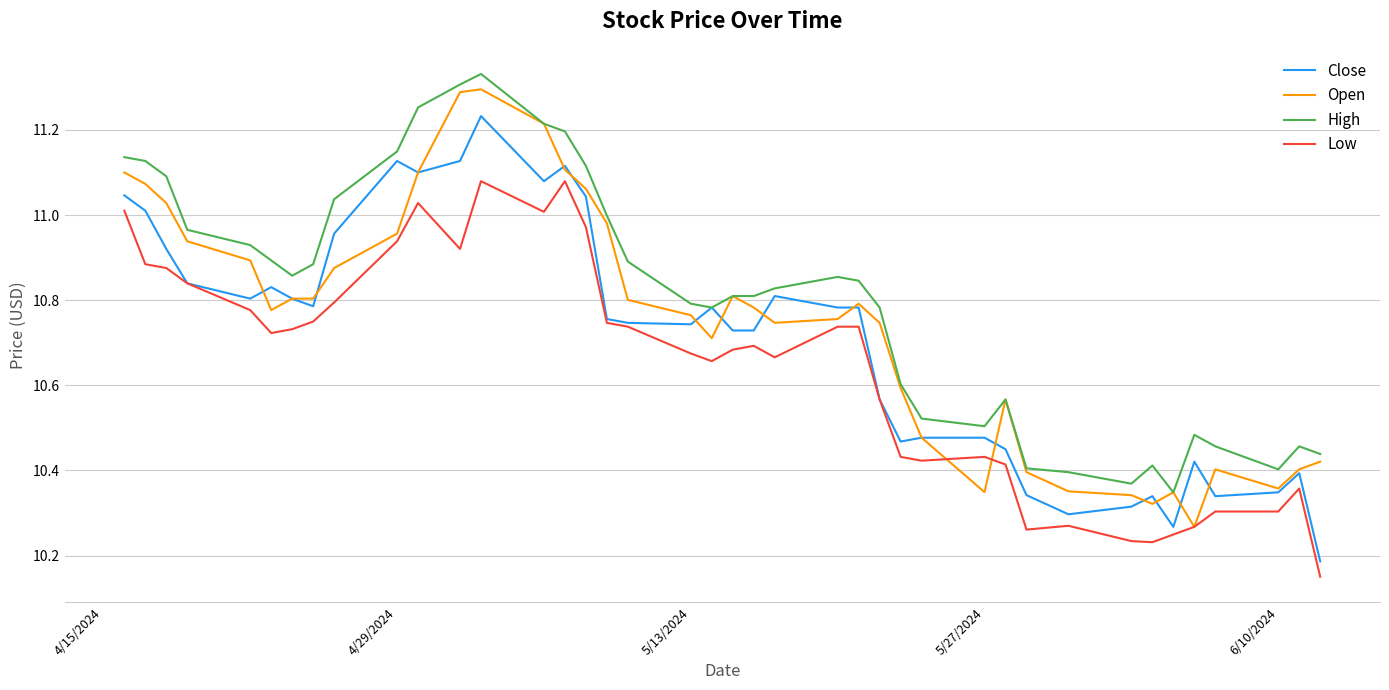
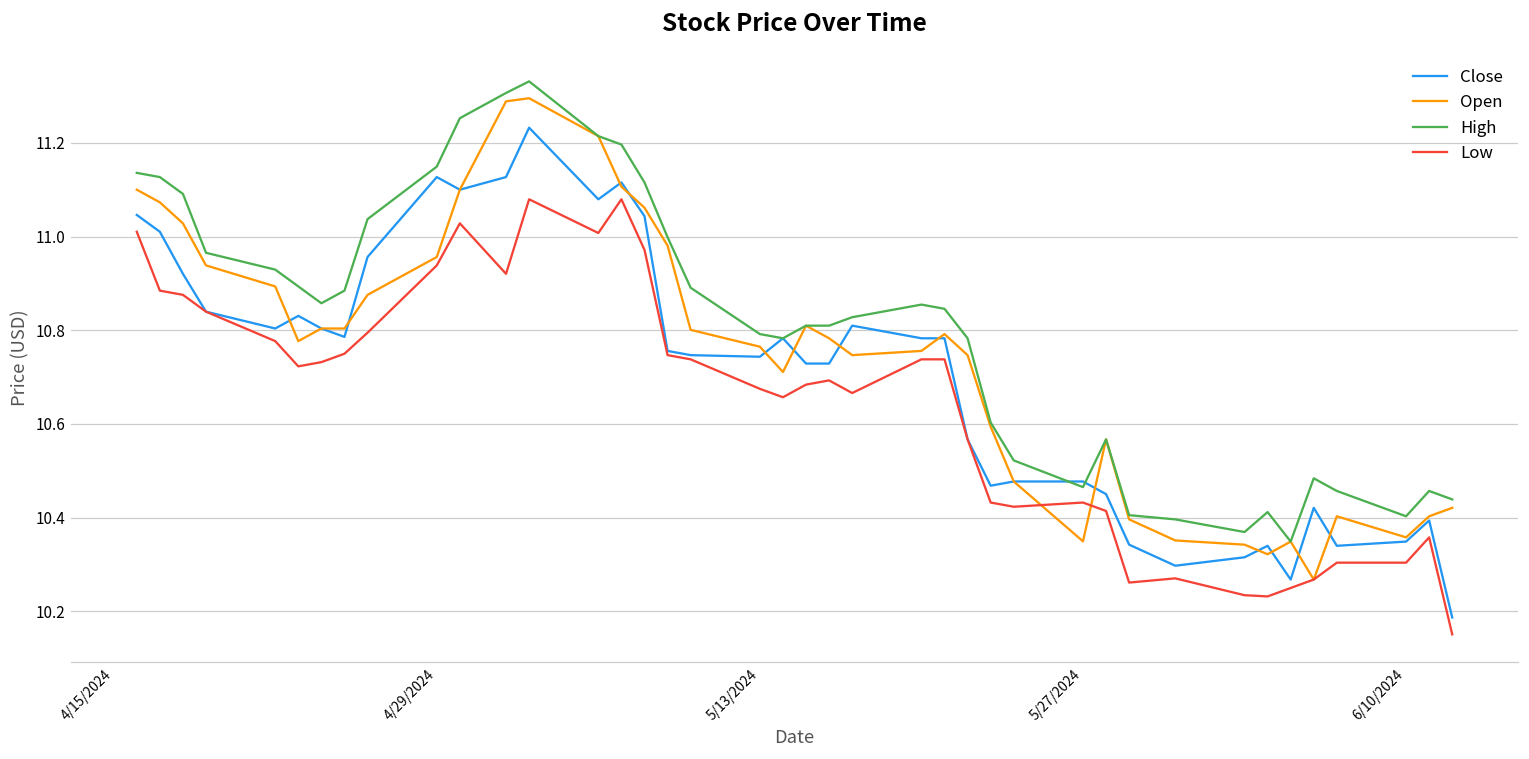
  {
    "Close": {
      "4/29/2024": 11.13,
      "5/13/2024": 10.74,
      "5/27/2024": 10.48,
      "6/10/2024": 10.35
    },
    "Open": {
      "4/29/2024": 10.96,
      "5/13/2024": 10.76,
      "5/27/2024": 10.35,
      "6/10/2024": 10.36
    },
    "High": {
      "4/29/2024": 11.15,
      "5/13/2024": 10.79,
-     "5/27/2024": 10.50,
+     "5/27/2024": 10.46,
      "6/10/2024": 10.40
    },
    "Low": {
      "4/29/2024": 10.94,
      "5/13/2024": 10.67,
      "5/27/2024": 10.43,
      "6/10/2024": 10.30
    }
  }
